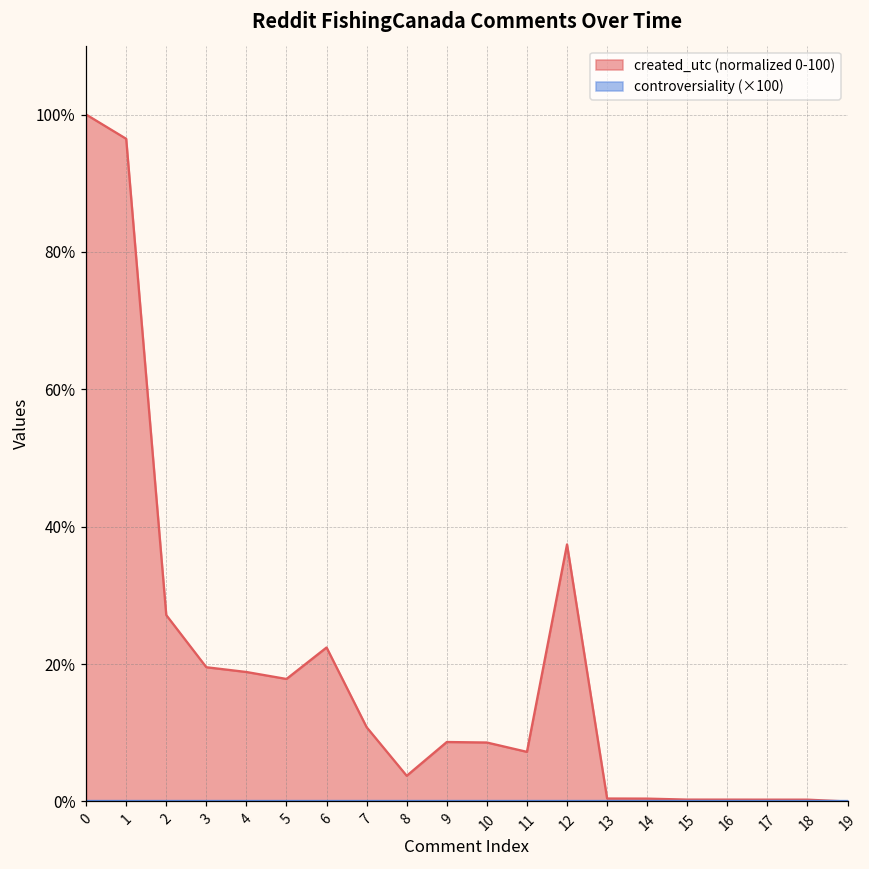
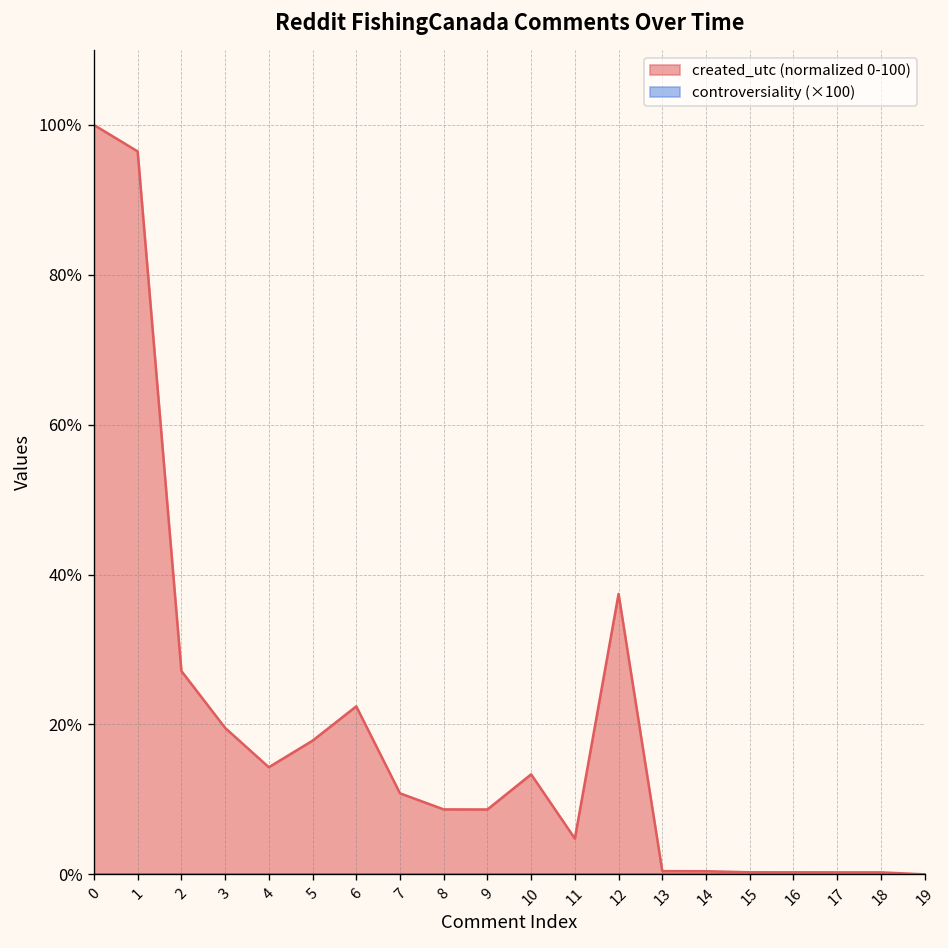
  {
    "created_utc (normalized 0-100)": {
      "0": "100%",
      "1": "96%",
      "2": "27%",
      "3": "20%",
-     "4": "19%",
+     "4": "14%",
      "5": "18%",
      "6": "22%",
      "7": "11%",
-     "8": "4%",
+     "8": "9%",
      "9": "9%",
-     "10": "9%",
-     "11": "7%",
+     "10": "13%",
+     "11": "5%",
      "12": "37%",
      "13": "0%",
      "14": "0%"
    },
    "controversiality (×100)": {
      "0": "0%",
      "1": "0%",
      "2": "0%",
      "3": "0%",
      "4": "0%",
      "5": "0%",
      "6": "0%",
      "7": "0%",
      "8": "0%",
      "9": "0%",
      "10": "0%",
      "11": "0%",
      "12": "0%",
      "13": "0%",
      "14": "0%"
    }
  }
